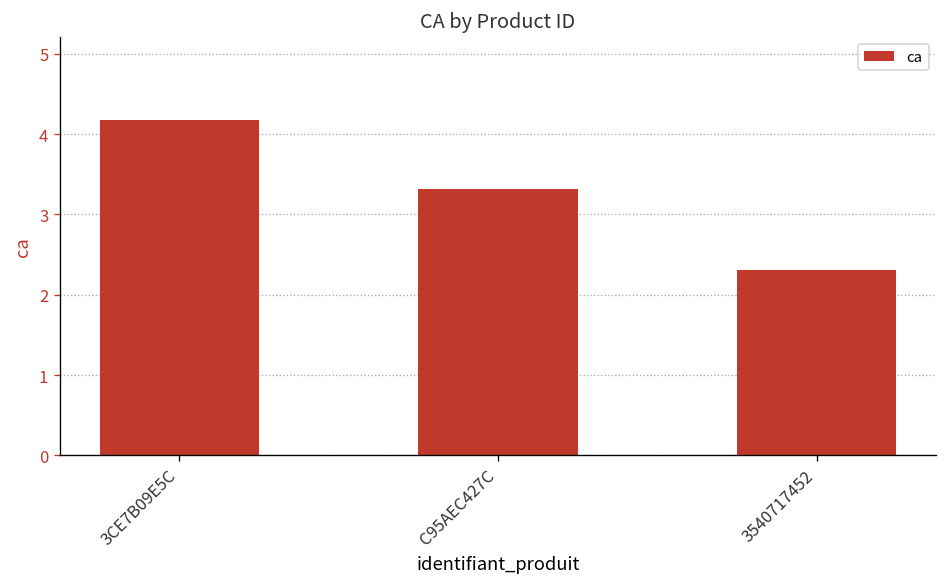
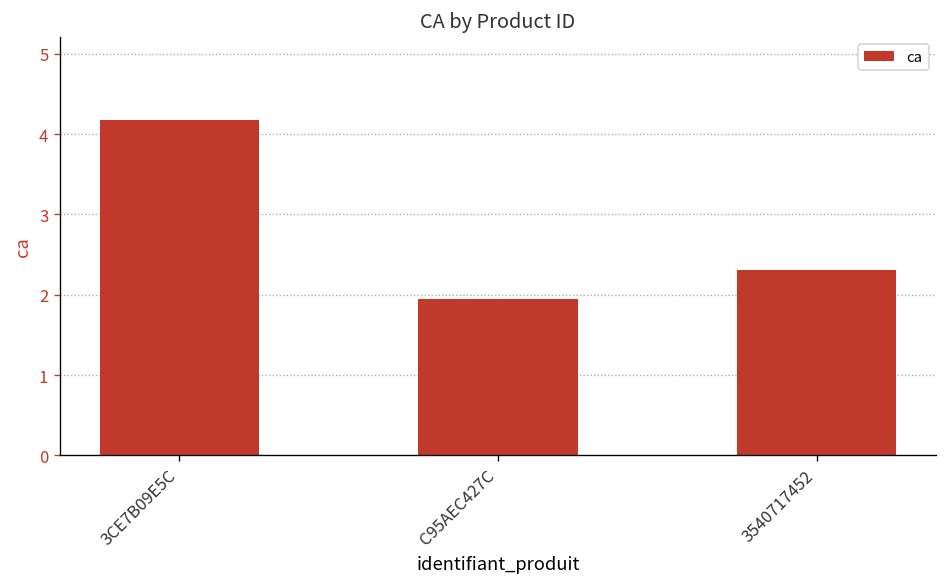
  {
    "3CE7B09E5C": 4.2,
-   "C95AEC427C": 3.3,
+   "C95AEC427C": 2.0,
    "3540717452": 2.3
  }
